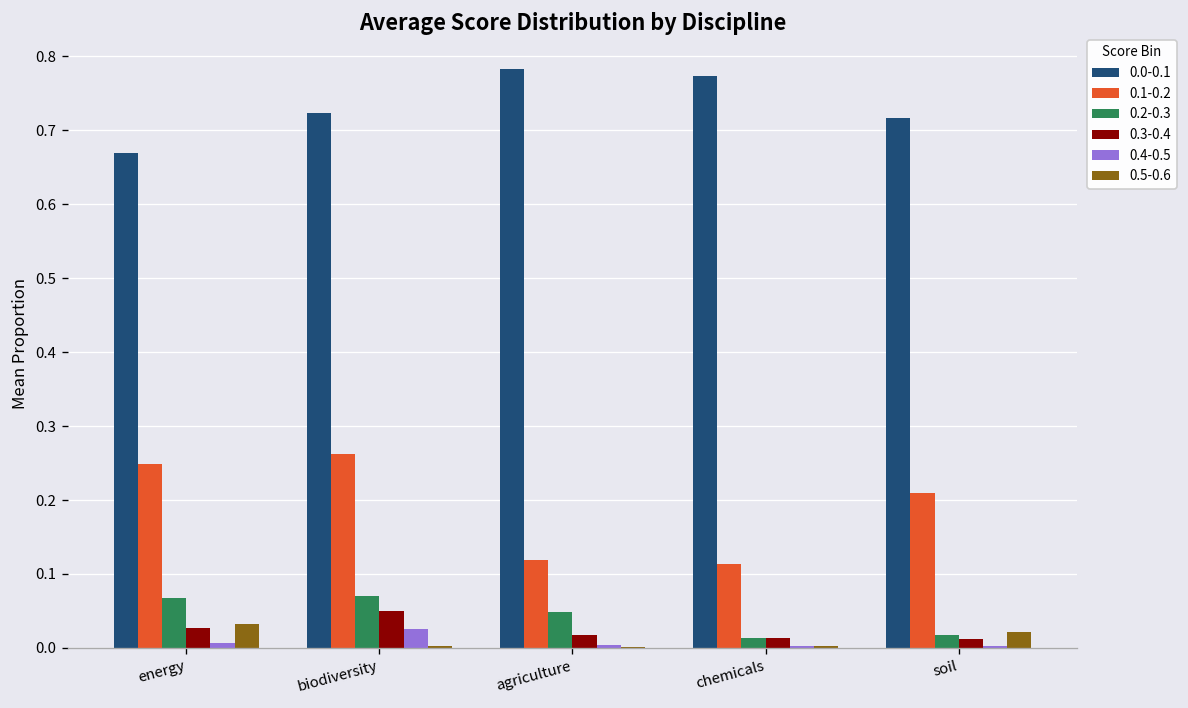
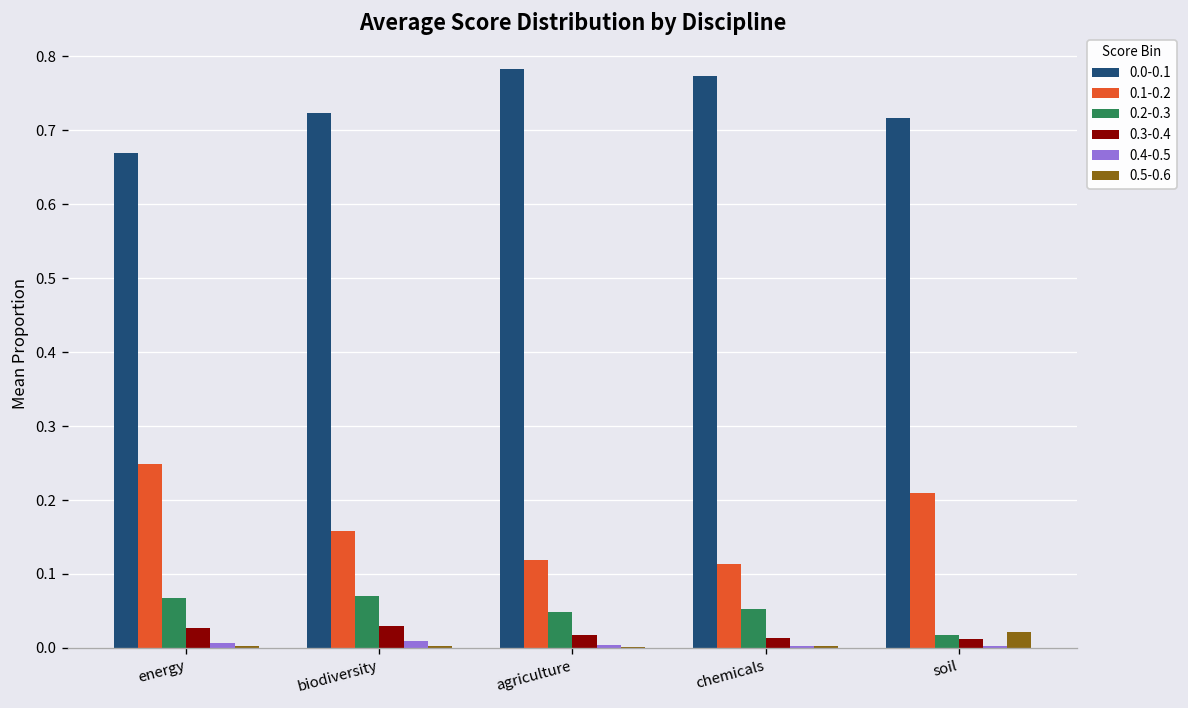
  {
    "0.0-0.1": {
      "energy": 0.67,
      "biodiversity": 0.72,
      "agriculture": 0.78,
      "chemicals": 0.77,
      "soil": 0.72
    },
    "0.1-0.2": {
      "energy": 0.25,
-     "biodiversity": 0.26,
+     "biodiversity": 0.16,
      "agriculture": 0.12,
      "chemicals": 0.11,
      "soil": 0.21
    },
    "0.2-0.3": {
      "energy": 0.07,
      "biodiversity": 0.07,
      "agriculture": 0.05,
-     "chemicals": 0.01,
+     "chemicals": 0.05,
      "soil": 0.02
    },
    "0.3-0.4": {
      "energy": 0.03,
-     "biodiversity": 0.05,
+     "biodiversity": 0.03,
      "agriculture": 0.02,
      "chemicals": 0.01,
      "soil": 0.01
    },
    "0.4-0.5": {
      "energy": 0.01,
-     "biodiversity": 0.03
+     "biodiversity": 0.01
    },
    "0.5-0.6": {
-     "energy": 0.03,
+     "energy": 0.00,
      "soil": 0.02
    }
  }
